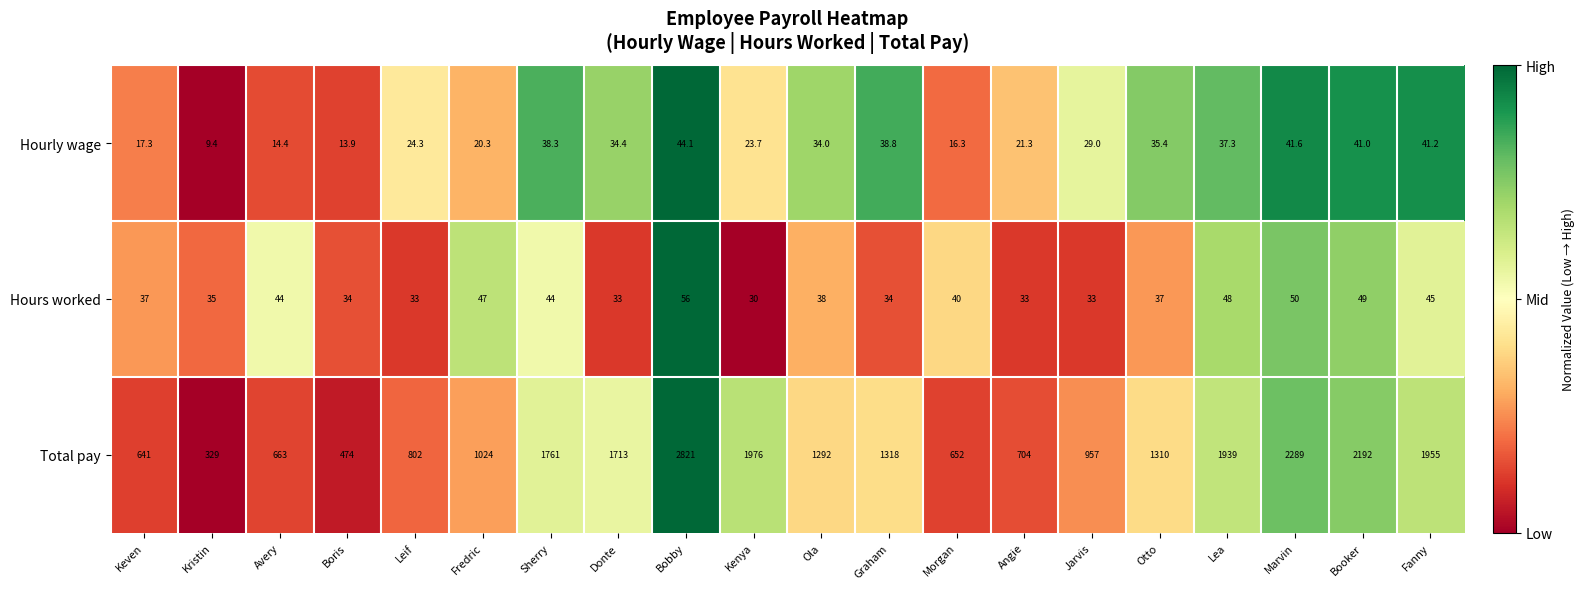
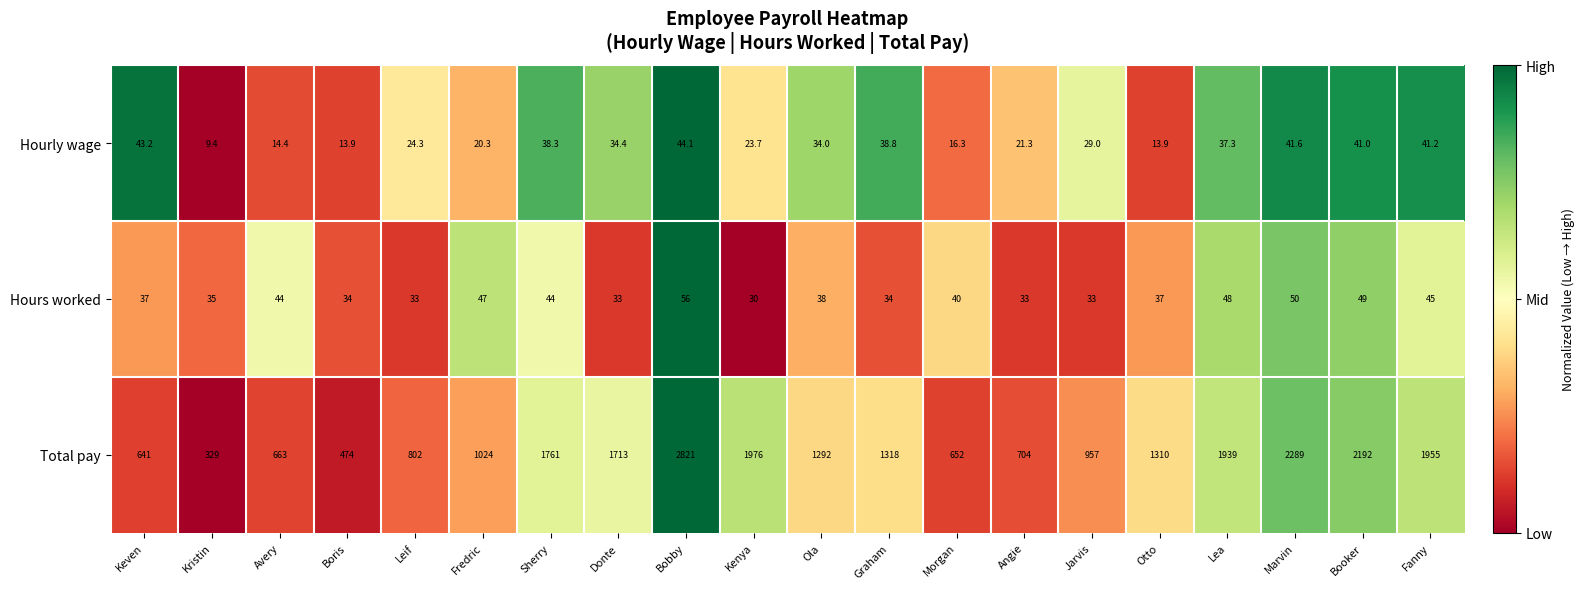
  {
    "Hourly wage": {
-     "Keven": 17.3,
+     "Keven": 43.2,
      "Kristin": 9.4,
      "Avery": 14.4,
      "Boris": 13.9,
      "Leif": 24.3,
      "Fredric": 20.3,
      "Sherry": 38.3,
      "Donte": 34.4,
      "Bobby": 44.1,
      "Kenya": 23.7,
      "Ola": 34.0,
      "Graham": 38.8,
      "Morgan": 16.3,
      "Angie": 21.3,
      "Jarvis": 29.0,
-     "Otto": 35.4,
+     "Otto": 13.9,
      "Lea": 37.3,
      "Marvin": 41.6,
      "Booker": 41.0,
      "Fanny": 41.2
    },
    "Hours worked": {
      "Keven": 37,
      "Kristin": 35,
      "Avery": 44,
      "Boris": 34,
      "Leif": 33,
      "Fredric": 47,
      "Sherry": 44,
      "Donte": 33,
      "Bobby": 56,
      "Kenya": 30,
      "Ola": 38,
      "Graham": 34,
      "Morgan": 40,
      "Angie": 33,
      "Jarvis": 33,
      "Otto": 37,
      "Lea": 48,
      "Marvin": 50,
      "Booker": 49,
      "Fanny": 45
    },
    "Total pay": {
      "Keven": 641,
      "Kristin": 329,
      "Avery": 663,
      "Boris": 474,
      "Leif": 802,
      "Fredric": 1024,
      "Sherry": 1761,
      "Donte": 1713,
      "Bobby": 2821,
      "Kenya": 1976,
      "Ola": 1292,
      "Graham": 1318,
      "Morgan": 652,
      "Angie": 704,
      "Jarvis": 957,
      "Otto": 1310,
      "Lea": 1939,
      "Marvin": 2289,
      "Booker": 2192,
      "Fanny": 1955
    }
  }
